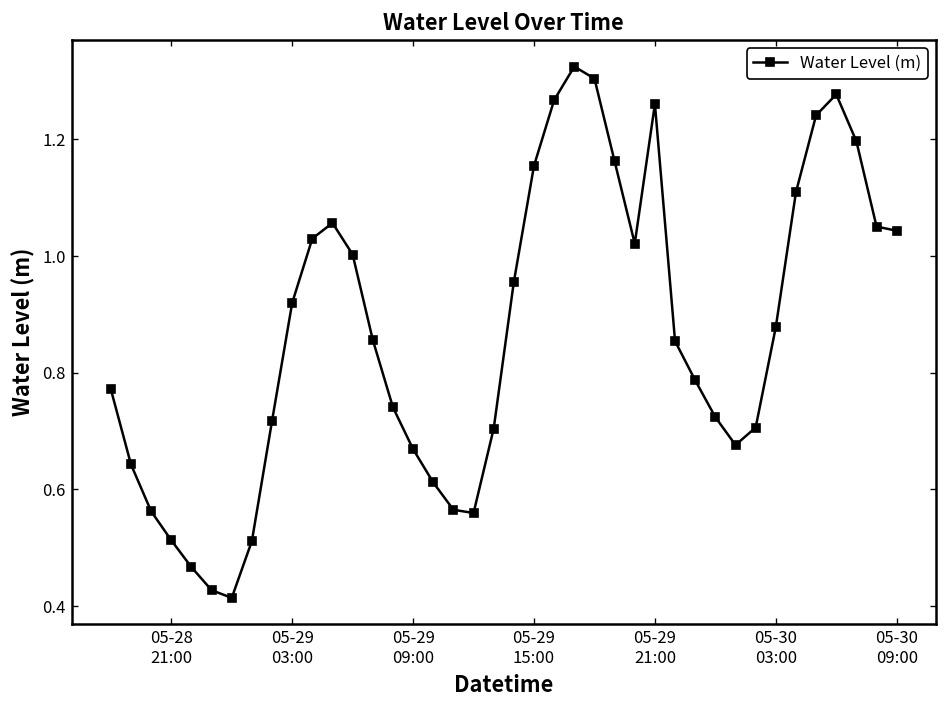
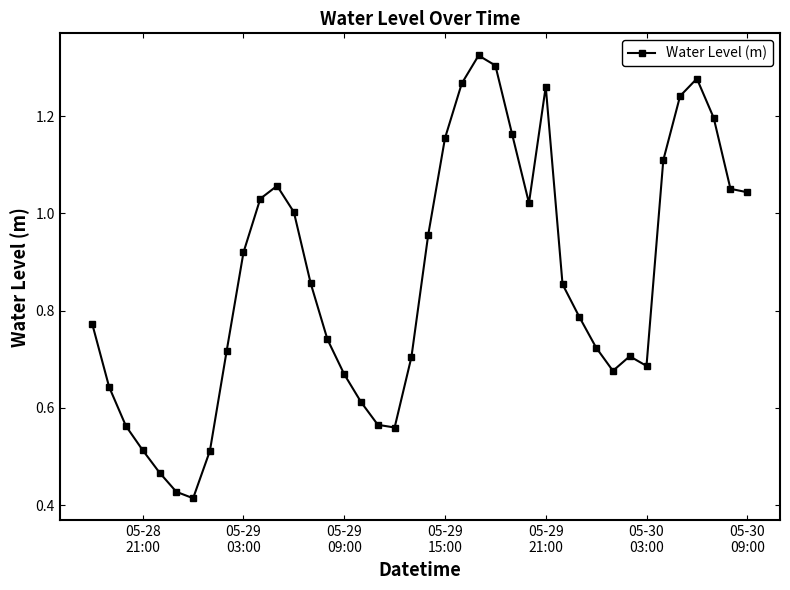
  {
    "05-28 21:00": 0.51,
    "05-29 03:00": 0.92,
    "05-29 09:00": 0.67,
    "05-29 15:00": 1.15,
    "05-29 21:00": 1.26,
-   "05-30 03:00": 0.88,
+   "05-30 03:00": 0.69,
    "05-30 09:00": 1.04
  }
